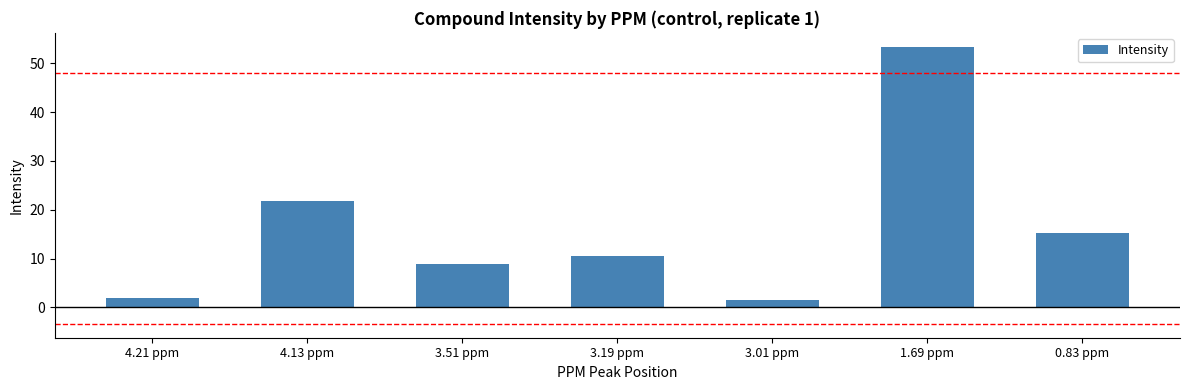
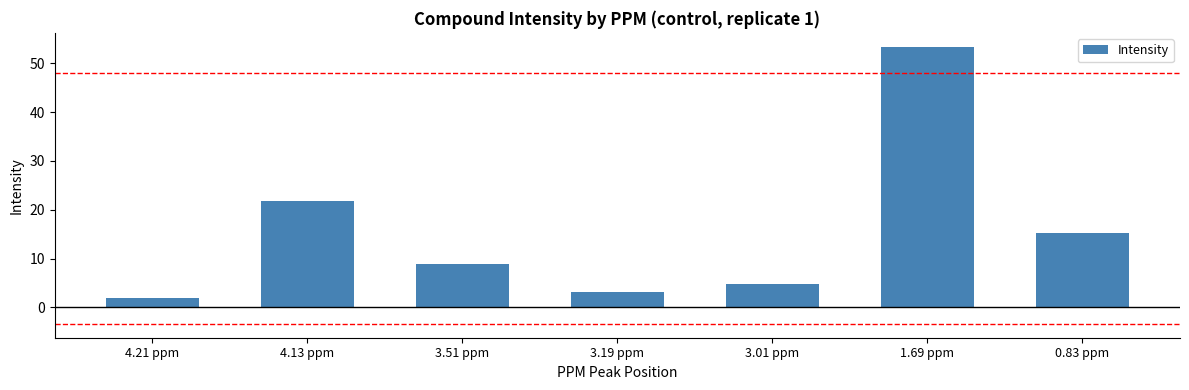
  {
    "4.21 ppm": 2,
    "4.13 ppm": 22,
    "3.51 ppm": 9,
-   "3.19 ppm": 11,
-   "3.01 ppm": 2,
+   "3.19 ppm": 3,
+   "3.01 ppm": 5,
    "1.69 ppm": 53,
    "0.83 ppm": 15
  }
